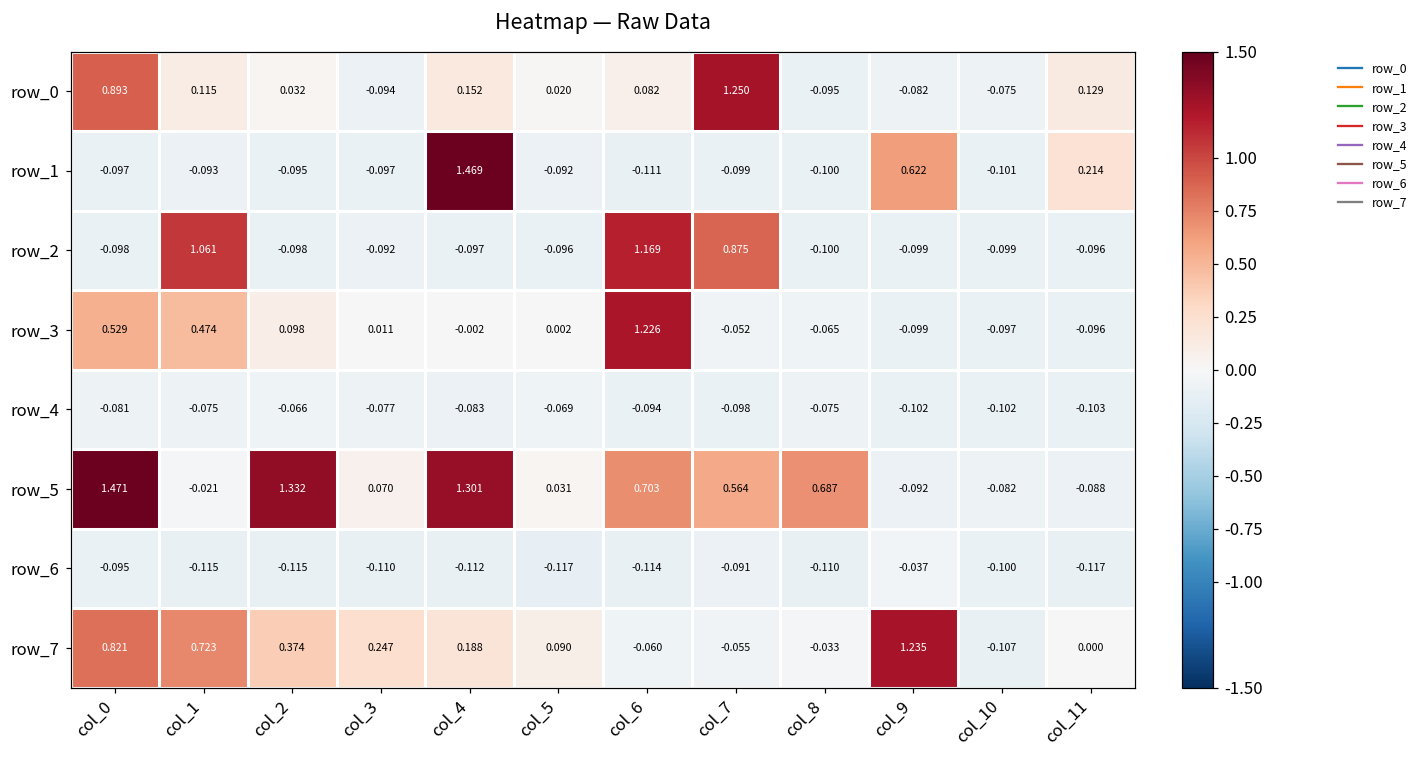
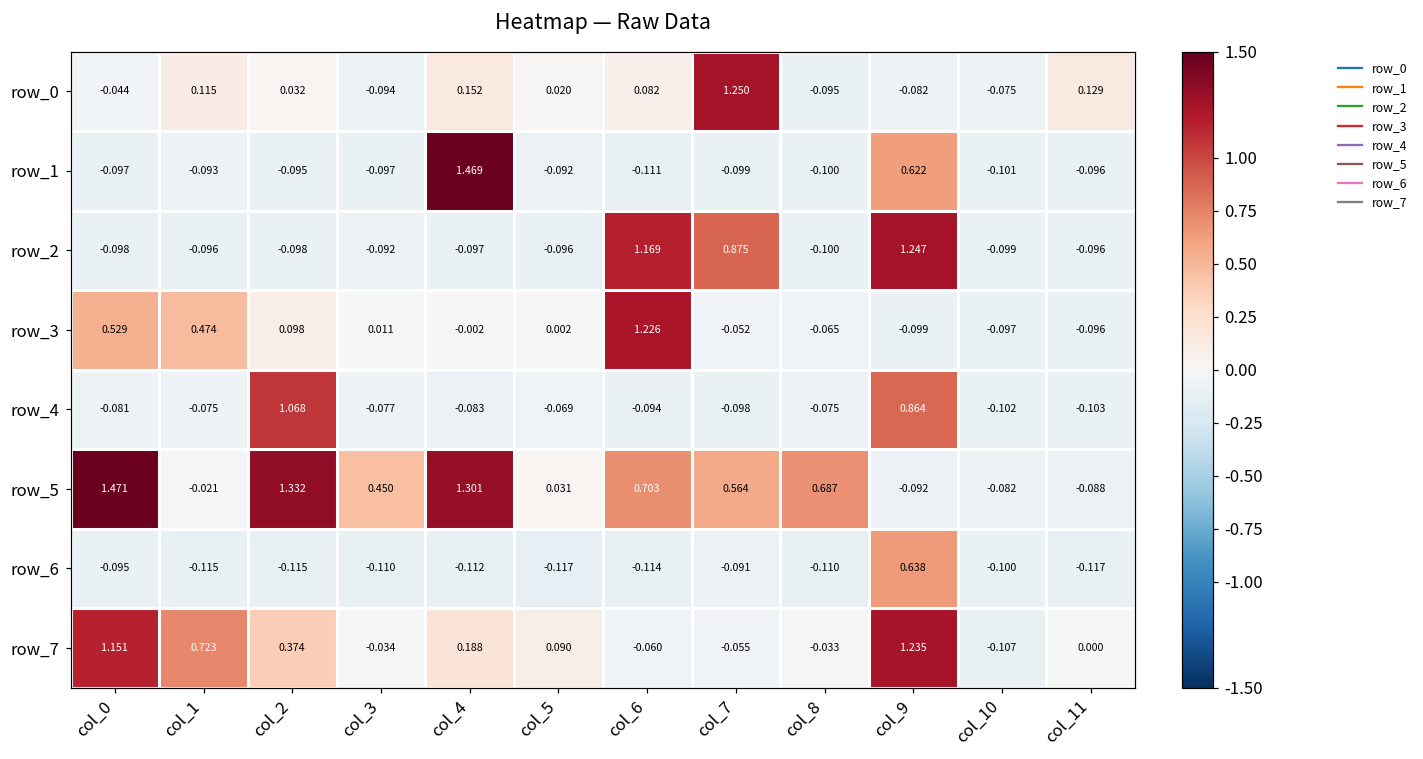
  {
    "row_0": {
-     "col_0": 0.893,
+     "col_0": -0.044,
      "col_1": 0.115,
      "col_2": 0.032,
      "col_3": -0.094,
      "col_4": 0.152,
      "col_5": 0.020,
      "col_6": 0.082,
      "col_7": 1.250,
      "col_8": -0.095,
      "col_9": -0.082,
      "col_10": -0.075,
      "col_11": 0.129
    },
    "row_1": {
      "col_0": -0.097,
      "col_1": -0.093,
      "col_2": -0.095,
      "col_3": -0.097,
      "col_4": 1.469,
      "col_5": -0.092,
      "col_6": -0.111,
      "col_7": -0.099,
      "col_8": -0.100,
      "col_9": 0.622,
      "col_10": -0.101,
-     "col_11": 0.214
+     "col_11": -0.096
    },
    "row_2": {
      "col_0": -0.098,
-     "col_1": 1.061,
+     "col_1": -0.096,
      "col_2": -0.098,
      "col_3": -0.092,
      "col_4": -0.097,
      "col_5": -0.096,
      "col_6": 1.169,
      "col_7": 0.875,
      "col_8": -0.100,
-     "col_9": -0.099,
+     "col_9": 1.247,
      "col_10": -0.099,
      "col_11": -0.096
    },
    "row_3": {
      "col_0": 0.529,
      "col_1": 0.474,
      "col_2": 0.098,
      "col_3": 0.011,
      "col_4": -0.002,
      "col_5": 0.002,
      "col_6": 1.226,
      "col_7": -0.052,
      "col_8": -0.065,
      "col_9": -0.099,
      "col_10": -0.097,
      "col_11": -0.096
    },
    "row_4": {
      "col_0": -0.081,
      "col_1": -0.075,
-     "col_2": -0.066,
+     "col_2": 1.068,
      "col_3": -0.077,
      "col_4": -0.083,
      "col_5": -0.069,
      "col_6": -0.094,
      "col_7": -0.098,
      "col_8": -0.075,
-     "col_9": -0.102,
+     "col_9": 0.864,
      "col_10": -0.102,
      "col_11": -0.103
    },
    "row_5": {
      "col_0": 1.471,
      "col_1": -0.021,
      "col_2": 1.332,
-     "col_3": 0.070,
+     "col_3": 0.450,
      "col_4": 1.301,
      "col_5": 0.031,
      "col_6": 0.703,
      "col_7": 0.564,
      "col_8": 0.687,
      "col_9": -0.092,
      "col_10": -0.082,
      "col_11": -0.088
    },
    "row_6": {
      "col_0": -0.095,
      "col_1": -0.115,
      "col_2": -0.115,
      "col_3": -0.110,
      "col_4": -0.112,
      "col_5": -0.117,
      "col_6": -0.114,
      "col_7": -0.091,
      "col_8": -0.110,
-     "col_9": -0.037,
+     "col_9": 0.638,
      "col_10": -0.100,
      "col_11": -0.117
    },
    "row_7": {
-     "col_0": 0.821,
+     "col_0": 1.151,
      "col_1": 0.723,
      "col_2": 0.374,
-     "col_3": 0.247,
+     "col_3": -0.034,
      "col_4": 0.188,
      "col_5": 0.090,
      "col_6": -0.060,
      "col_7": -0.055,
      "col_8": -0.033,
      "col_9": 1.235,
      "col_10": -0.107,
      "col_11": 0.000
    }
  }
